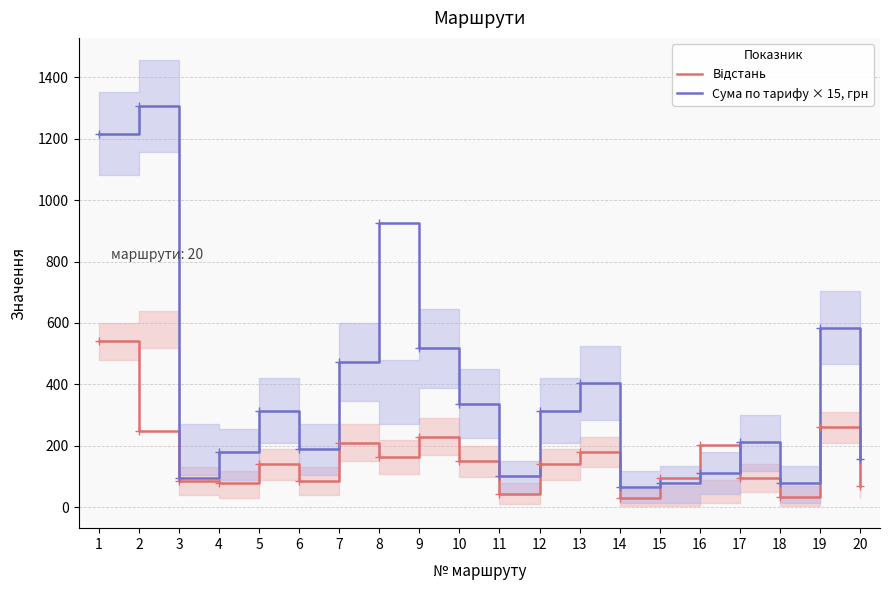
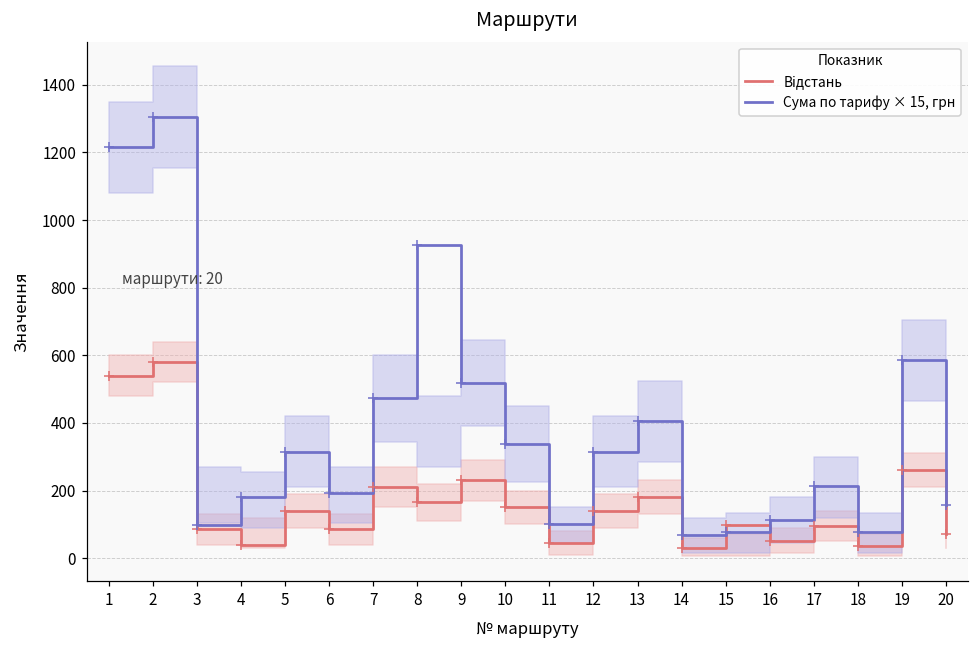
  {
    "Відстань": {
      "1": 540,
-     "2": 250,
+     "2": 580,
      "3": 90,
-     "4": 80,
+     "4": 40,
      "5": 140,
      "6": 90,
      "7": 210,
      "8": 170,
      "9": 230,
      "10": 150,
      "11": 50,
      "12": 140,
      "13": 180,
      "14": 30,
      "15": 100,
-     "16": 200,
+     "16": 50,
      "18": 40,
      "19": 260,
      "20": 70
    },
    "Сума по тарифу × 15, грн": {
      "1": 1220,
      "2": 1310,
      "3": 100,
      "4": 180,
      "5": 320,
      "7": 470,
      "8": 930,
      "9": 520,
      "10": 340,
      "11": 100,
      "12": 320,
      "13": 410,
      "15": 80,
      "16": 110,
      "17": 210,
      "18": 80,
      "19": 590,
      "20": 160
    }
  }
